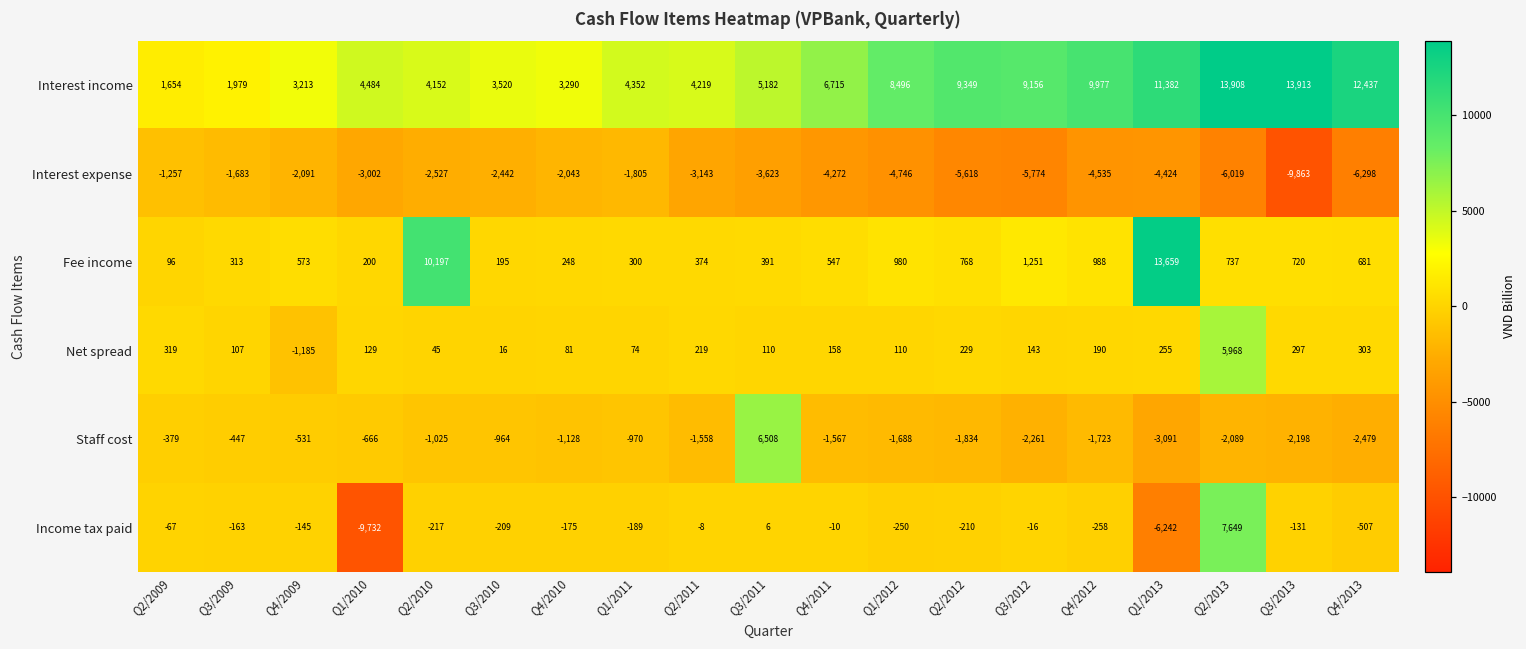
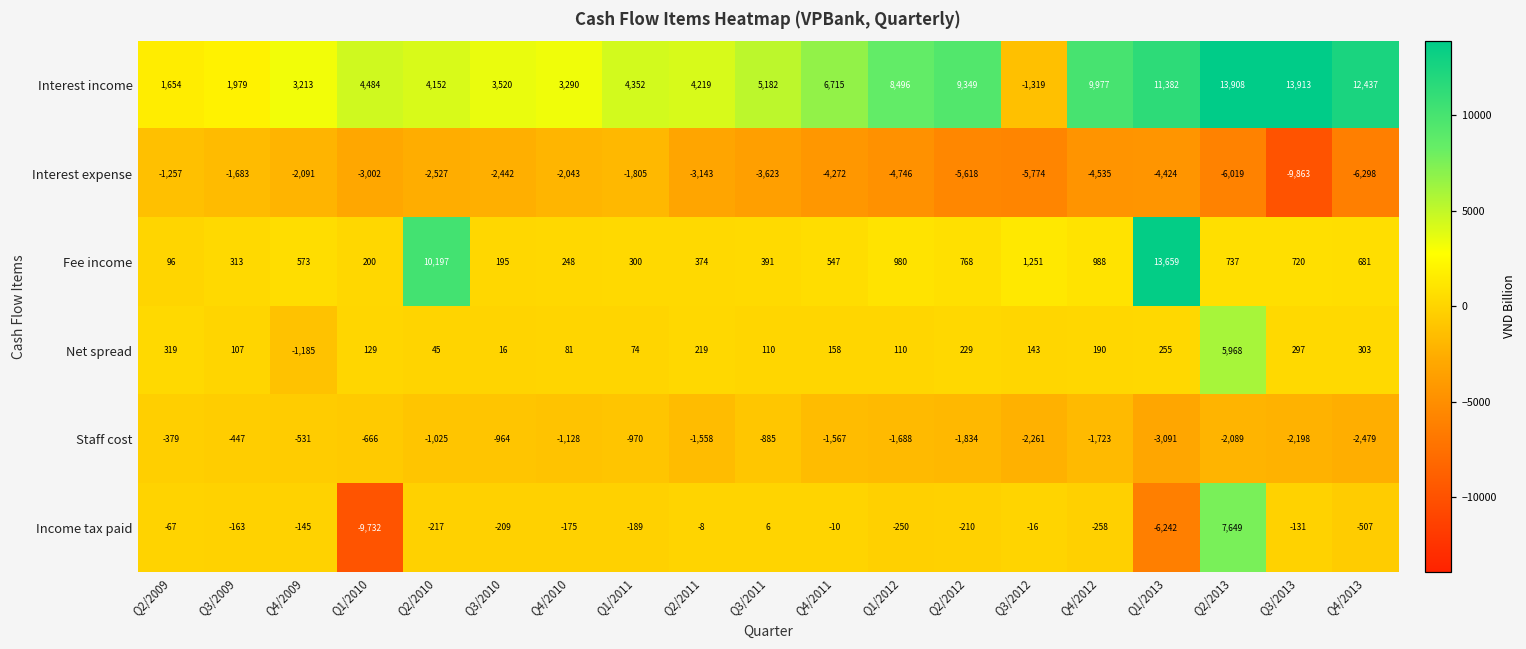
  {
    "Interest income": {
      "Q2/2009": "1,654",
      "Q3/2009": "1,979",
      "Q4/2009": "3,213",
      "Q1/2010": "4,484",
      "Q2/2010": "4,152",
      "Q3/2010": "3,520",
      "Q4/2010": "3,290",
      "Q1/2011": "4,352",
      "Q2/2011": "4,219",
      "Q3/2011": "5,182",
      "Q4/2011": "6,715",
      "Q1/2012": "8,496",
      "Q2/2012": "9,349",
-     "Q3/2012": "9,156",
+     "Q3/2012": "-1,319",
      "Q4/2012": "9,977",
      "Q1/2013": "11,382",
      "Q2/2013": "13,908",
      "Q3/2013": "13,913",
      "Q4/2013": "12,437"
    },
    "Interest expense": {
      "Q2/2009": "-1,257",
      "Q3/2009": "-1,683",
      "Q4/2009": "-2,091",
      "Q1/2010": "-3,002",
      "Q2/2010": "-2,527",
      "Q3/2010": "-2,442",
      "Q4/2010": "-2,043",
      "Q1/2011": "-1,805",
      "Q2/2011": "-3,143",
      "Q3/2011": "-3,623",
      "Q4/2011": "-4,272",
      "Q1/2012": "-4,746",
      "Q2/2012": "-5,618",
      "Q3/2012": "-5,774",
      "Q4/2012": "-4,535",
      "Q1/2013": "-4,424",
      "Q2/2013": "-6,019",
      "Q3/2013": "-9,863",
      "Q4/2013": "-6,298"
    },
    "Fee income": {
      "Q2/2009": "96",
      "Q3/2009": "313",
      "Q4/2009": "573",
      "Q1/2010": "200",
      "Q2/2010": "10,197",
      "Q3/2010": "195",
      "Q4/2010": "248",
      "Q1/2011": "300",
      "Q2/2011": "374",
      "Q3/2011": "391",
      "Q4/2011": "547",
      "Q1/2012": "980",
      "Q2/2012": "768",
      "Q3/2012": "1,251",
      "Q4/2012": "988",
      "Q1/2013": "13,659",
      "Q2/2013": "737",
      "Q3/2013": "720",
      "Q4/2013": "681"
    },
    "Net spread": {
      "Q2/2009": "319",
      "Q3/2009": "107",
      "Q4/2009": "-1,185",
      "Q1/2010": "129",
      "Q2/2010": "45",
      "Q3/2010": "16",
      "Q4/2010": "81",
      "Q1/2011": "74",
      "Q2/2011": "219",
      "Q3/2011": "110",
      "Q4/2011": "158",
      "Q1/2012": "110",
      "Q2/2012": "229",
      "Q3/2012": "143",
      "Q4/2012": "190",
      "Q1/2013": "255",
      "Q2/2013": "5,968",
      "Q3/2013": "297",
      "Q4/2013": "303"
    },
    "Staff cost": {
      "Q2/2009": "-379",
      "Q3/2009": "-447",
      "Q4/2009": "-531",
      "Q1/2010": "-666",
      "Q2/2010": "-1,025",
      "Q3/2010": "-964",
      "Q4/2010": "-1,128",
      "Q1/2011": "-970",
      "Q2/2011": "-1,558",
-     "Q3/2011": "6,508",
+     "Q3/2011": "-885",
      "Q4/2011": "-1,567",
      "Q1/2012": "-1,688",
      "Q2/2012": "-1,834",
      "Q3/2012": "-2,261",
      "Q4/2012": "-1,723",
      "Q1/2013": "-3,091",
      "Q2/2013": "-2,089",
      "Q3/2013": "-2,198",
      "Q4/2013": "-2,479"
    },
    "Income tax paid": {
      "Q2/2009": "-67",
      "Q3/2009": "-163",
      "Q4/2009": "-145",
      "Q1/2010": "-9,732",
      "Q2/2010": "-217",
      "Q3/2010": "-209",
      "Q4/2010": "-175",
      "Q1/2011": "-189",
      "Q2/2011": "-8",
      "Q3/2011": "6",
      "Q4/2011": "-10",
      "Q1/2012": "-250",
      "Q2/2012": "-210",
      "Q3/2012": "-16",
      "Q4/2012": "-258",
      "Q1/2013": "-6,242",
      "Q2/2013": "7,649",
      "Q3/2013": "-131",
      "Q4/2013": "-507"
    }
  }
